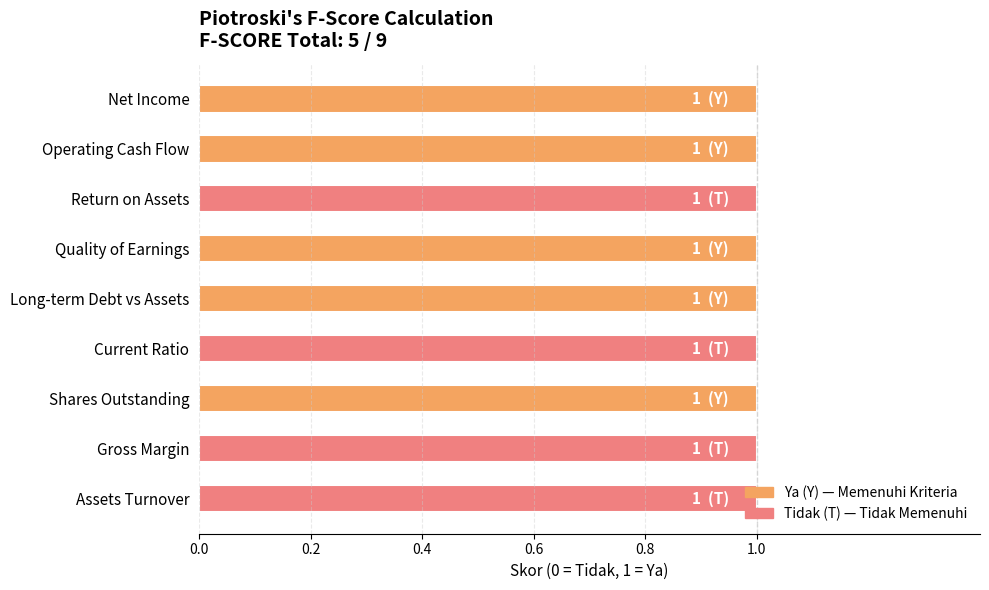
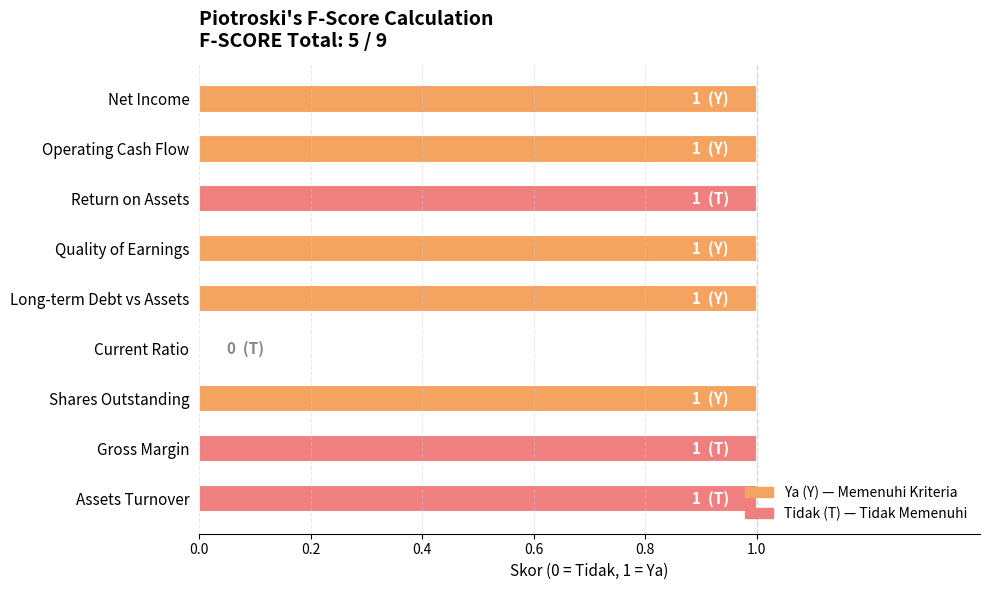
  {
    "Net Income": 1,
    "Operating Cash Flow": 1,
    "Return on Assets": 1,
    "Quality of Earnings": 1,
    "Long-term Debt vs Assets": 1,
-   "Current Ratio": 1,
+   "Current Ratio": 0,
    "Shares Outstanding": 1,
    "Gross Margin": 1,
    "Assets Turnover": 1
  }
